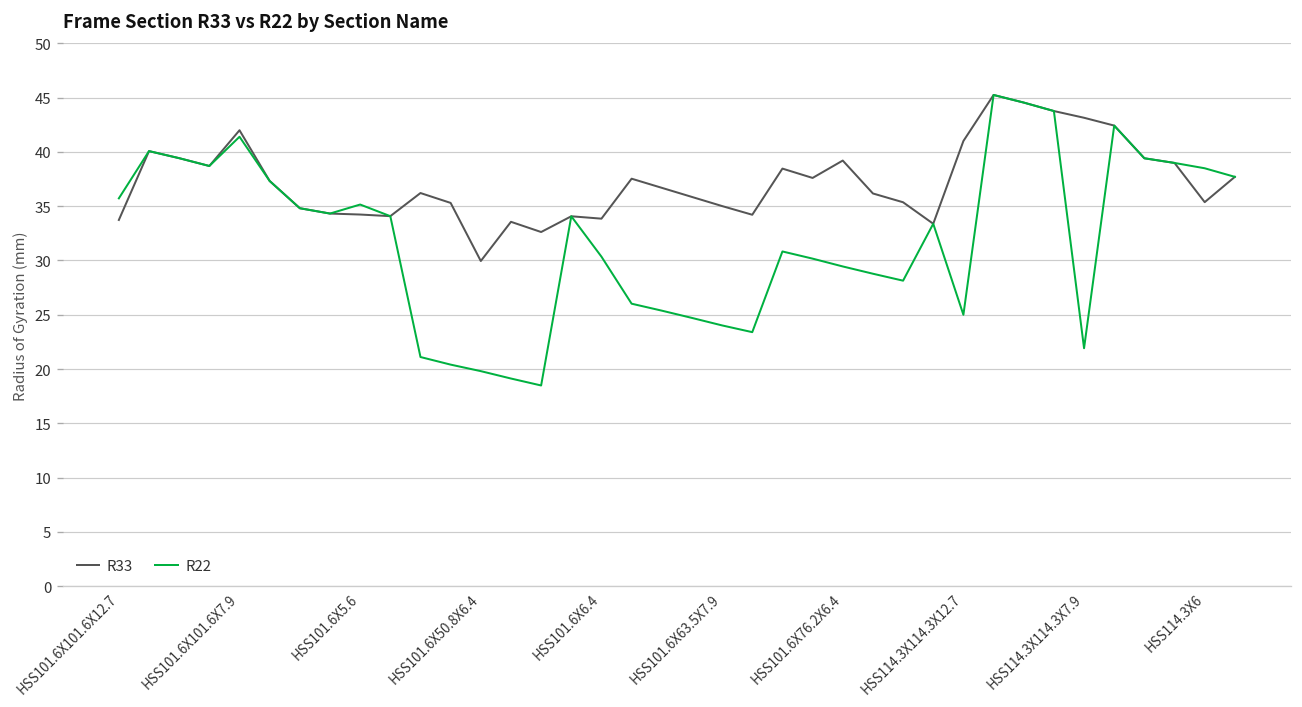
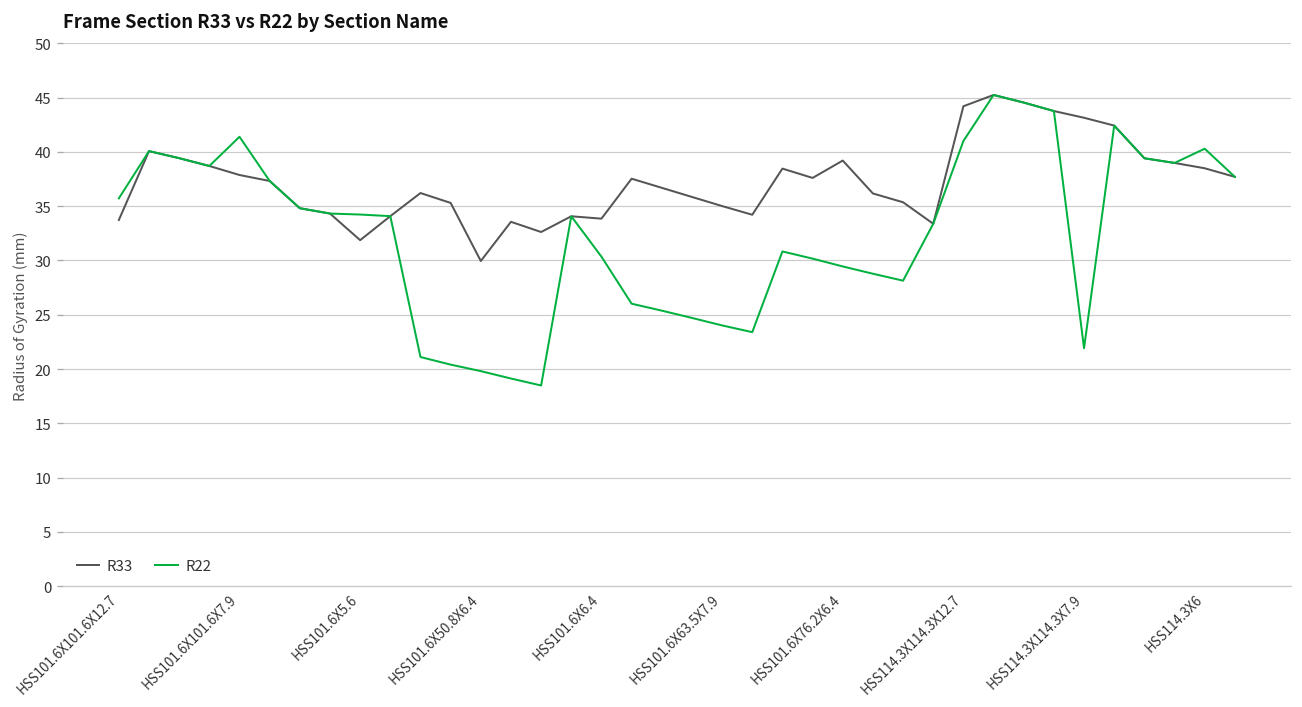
  {
    "R33": {
      "HSS101.6X101.6X12.7": 34,
-     "HSS101.6X101.6X7.9": 42,
-     "HSS101.6X5.6": 34,
+     "HSS101.6X101.6X7.9": 38,
+     "HSS101.6X5.6": 32,
      "HSS101.6X50.8X6.4": 30,
      "HSS101.6X6.4": 34,
      "HSS101.6X63.5X7.9": 35,
      "HSS101.6X76.2X6.4": 39,
-     "HSS114.3X114.3X12.7": 41,
+     "HSS114.3X114.3X12.7": 44,
      "HSS114.3X114.3X7.9": 43,
-     "HSS114.3X6": 35
+     "HSS114.3X6": 38
    },
    "R22": {
      "HSS101.6X101.6X12.7": 36,
      "HSS101.6X101.6X7.9": 41,
-     "HSS101.6X5.6": 35,
+     "HSS101.6X5.6": 34,
      "HSS101.6X50.8X6.4": 20,
      "HSS101.6X6.4": 30,
      "HSS101.6X63.5X7.9": 24,
      "HSS101.6X76.2X6.4": 29,
-     "HSS114.3X114.3X12.7": 25,
+     "HSS114.3X114.3X12.7": 41,
      "HSS114.3X114.3X7.9": 22,
-     "HSS114.3X6": 38
+     "HSS114.3X6": 40
    }
  }
